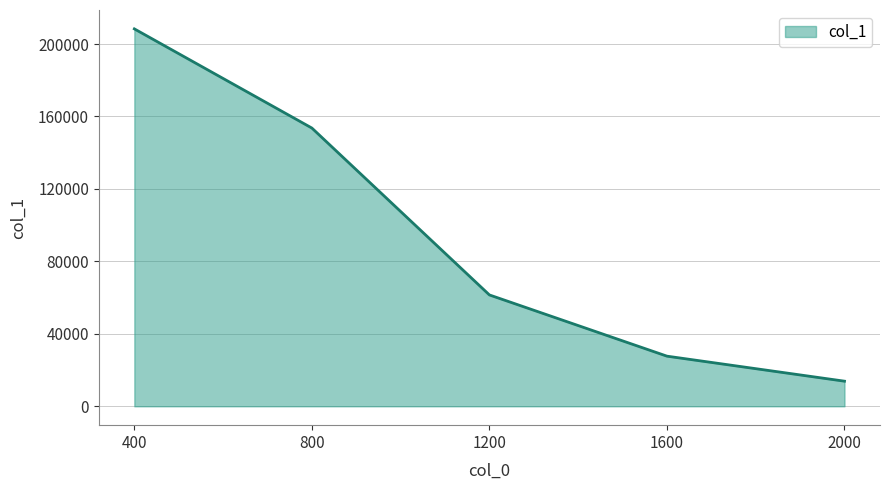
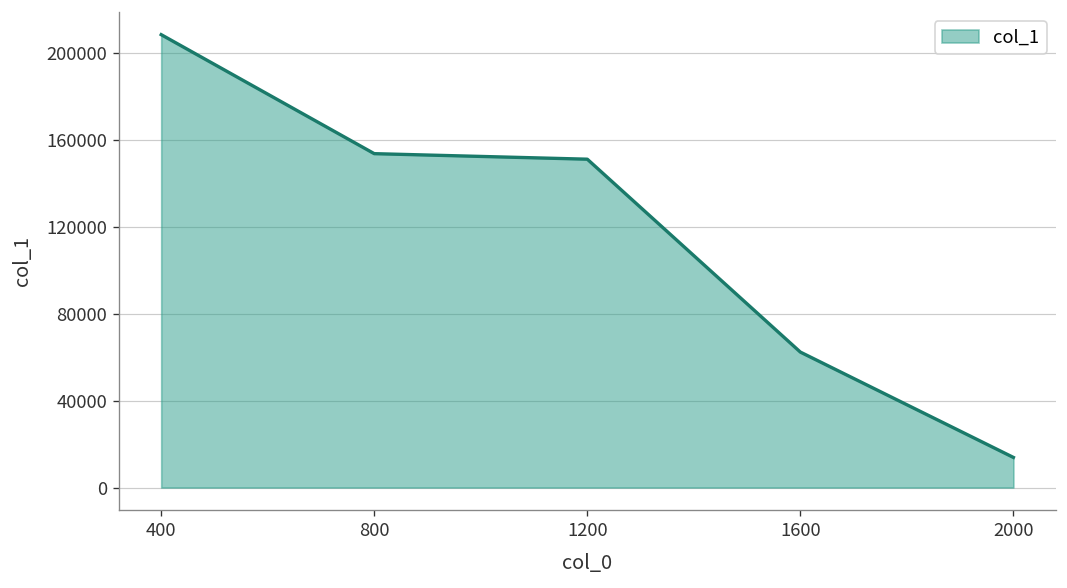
  {
    "400": 208000,
    "800": 154000,
-   "1200": 61000,
-   "1600": 28000,
+   "1200": 151000,
+   "1600": 62000,
    "2000": 14000
  }
